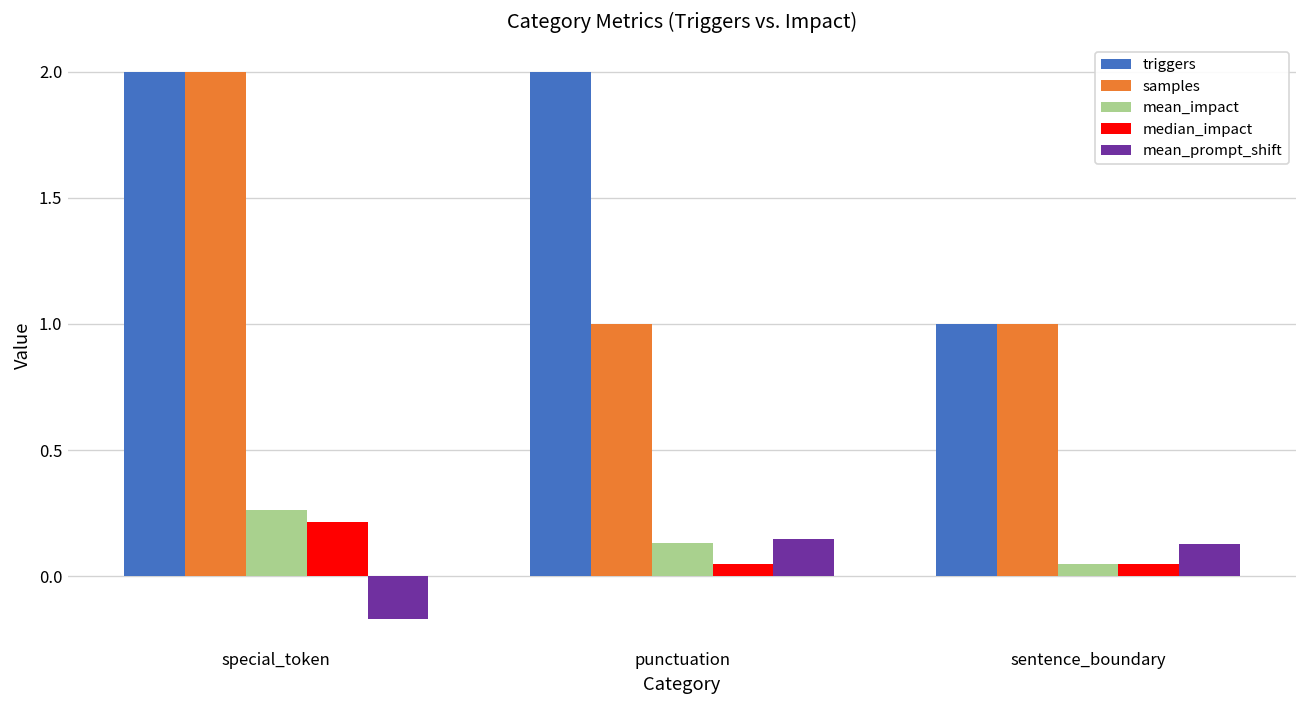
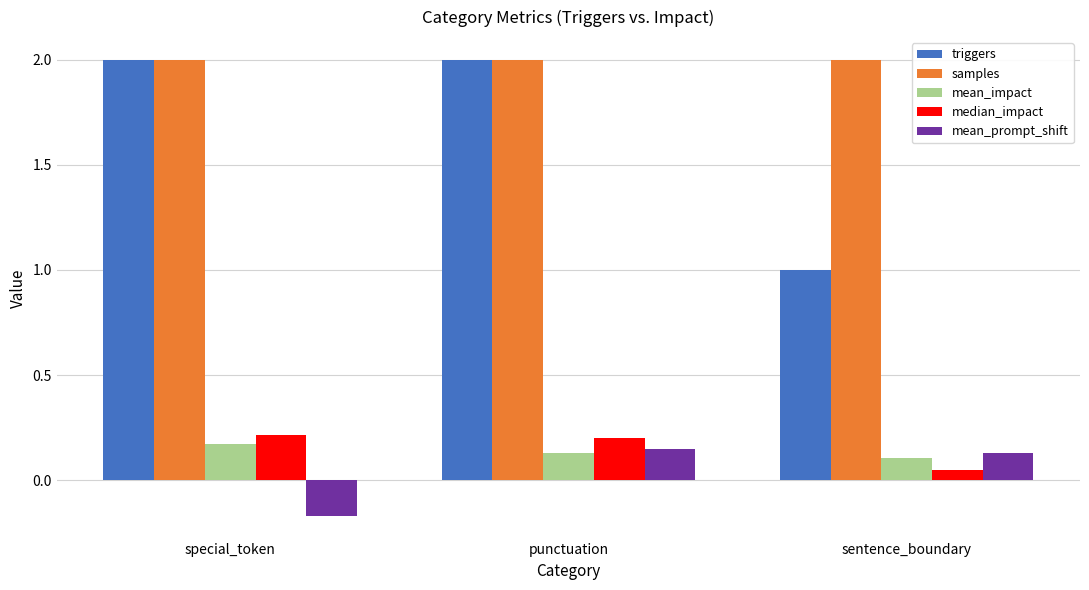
  {
    "triggers": {
      "special_token": 2.00,
      "punctuation": 2.00,
      "sentence_boundary": 1.00
    },
    "samples": {
      "special_token": 2,
-     "punctuation": 1,
-     "sentence_boundary": 1
+     "punctuation": 2,
+     "sentence_boundary": 2
    },
    "mean_impact": {
-     "special_token": 0.26,
+     "special_token": 0.17,
      "punctuation": 0.13,
-     "sentence_boundary": 0.05
+     "sentence_boundary": 0.11
    },
    "median_impact": {
      "special_token": 0.22,
-     "punctuation": 0.05,
+     "punctuation": 0.20,
      "sentence_boundary": 0.05
    },
    "mean_prompt_shift": {
      "special_token": -0.17,
      "punctuation": 0.15,
      "sentence_boundary": 0.13
    }
  }
